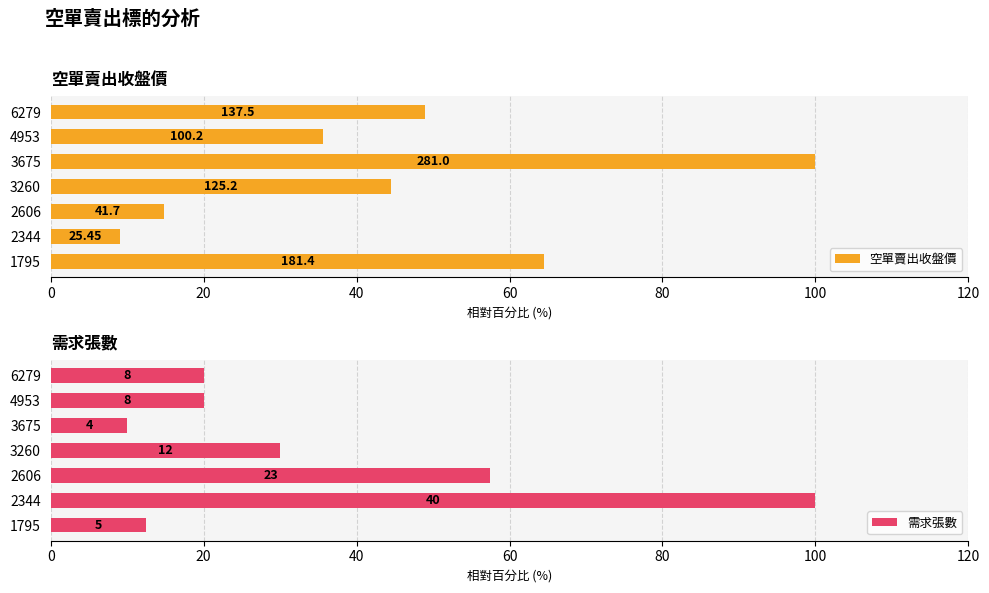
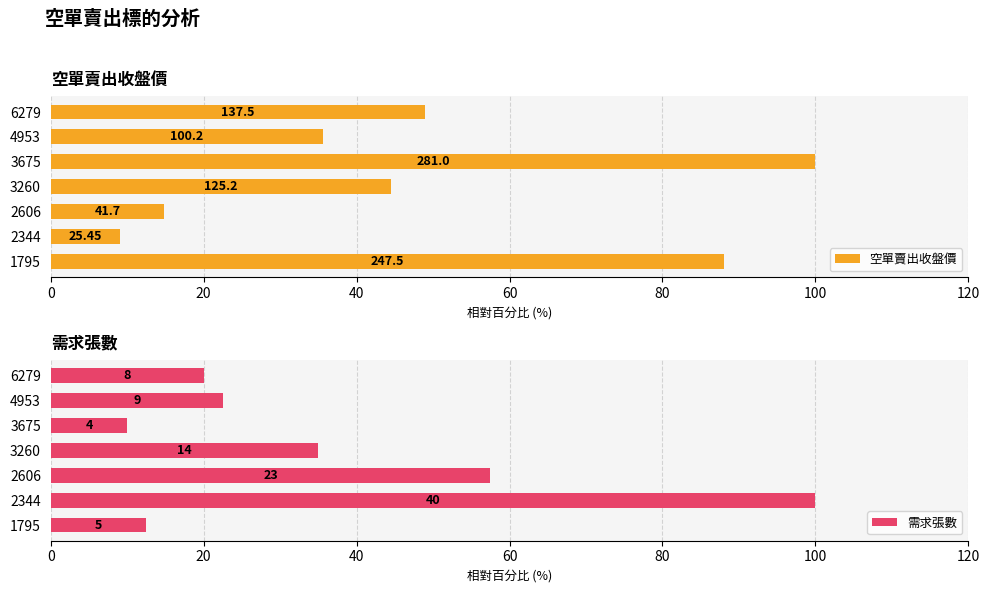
  {
    "空單賣出收盤價": {
-     "1795": 181.4
+     "1795": 247.5
    },
    "需求張數": {
-     "4953": 8,
-     "3260": 12
+     "4953": 9,
+     "3260": 14
    }
  }
